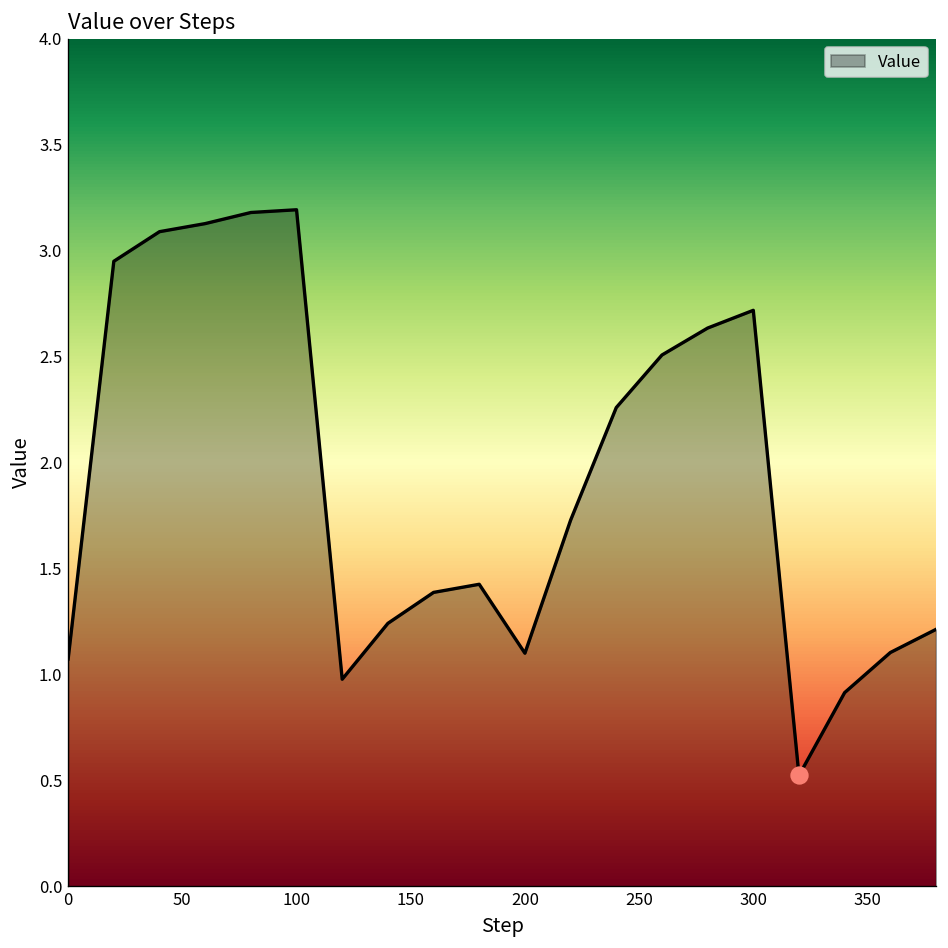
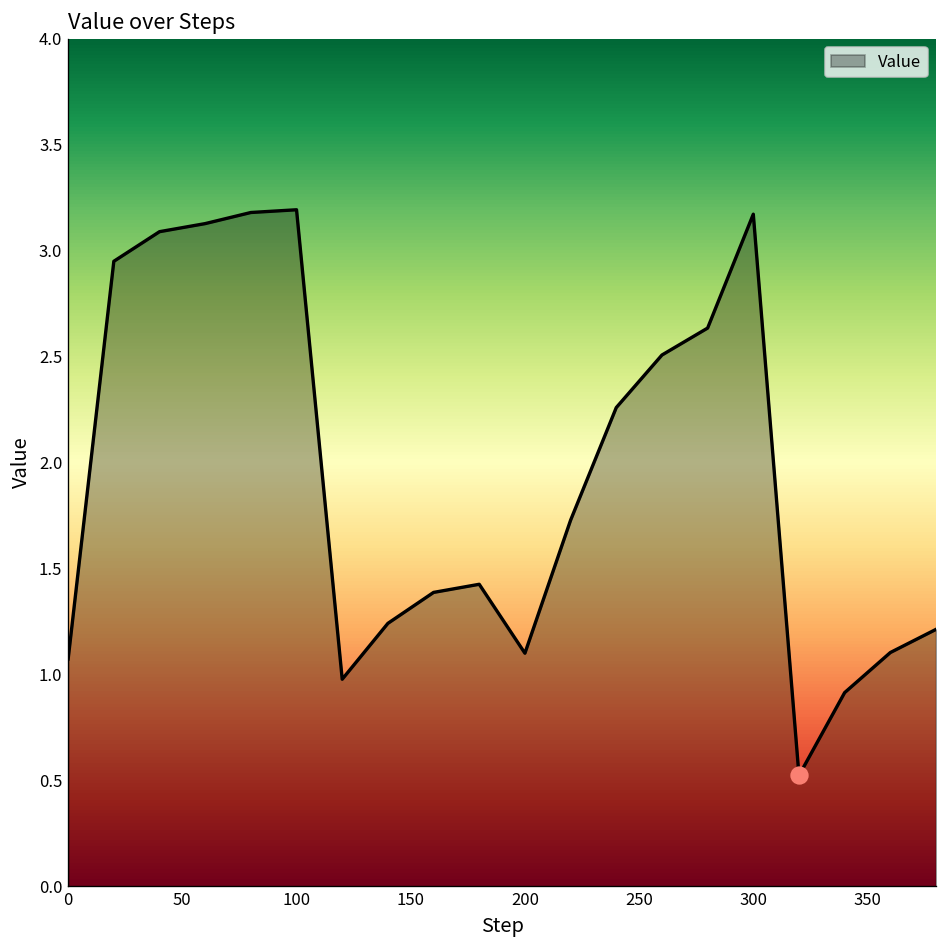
  {
    "Value": {
      "0": 1.07,
      "100": 3.19,
      "200": 1.10,
-     "300": 2.72
+     "300": 3.17
    }
  }
